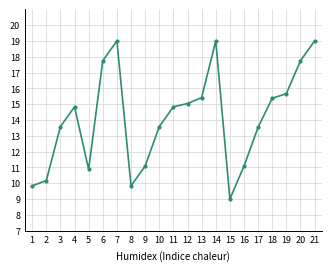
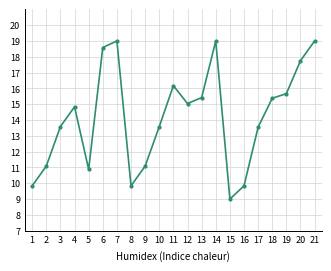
  {
    "1": 9.8,
-   "2": 10.2,
+   "2": 11.1,
    "3": 13.6,
    "4": 14.8,
    "5": 10.9,
-   "6": 17.8,
+   "6": 18.6,
    "7": 19.0,
    "8": 9.8,
    "9": 11.1,
    "10": 13.6,
-   "11": 14.8,
+   "11": 16.2,
    "12": 15.0,
    "13": 15.4,
    "14": 19.0,
    "15": 9.0,
-   "16": 11.1,
+   "16": 9.8,
    "17": 13.5,
    "18": 15.4,
    "19": 15.7,
    "20": 17.8,
    "21": 19.0
  }
